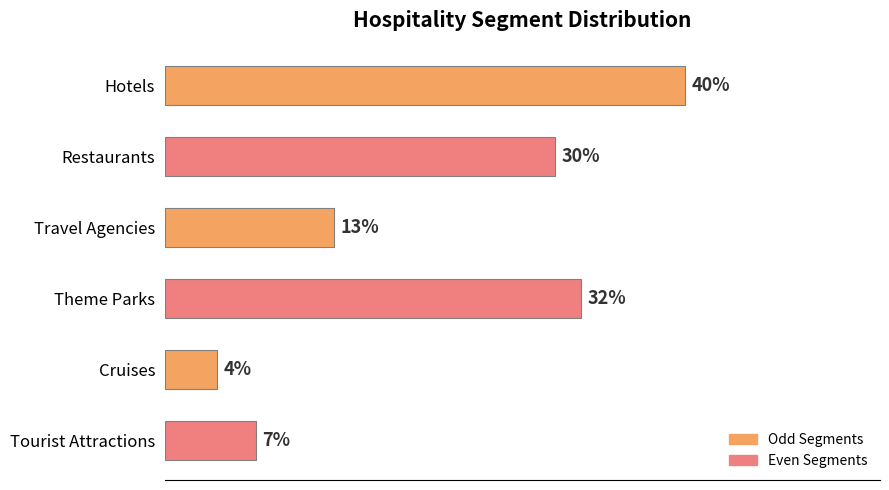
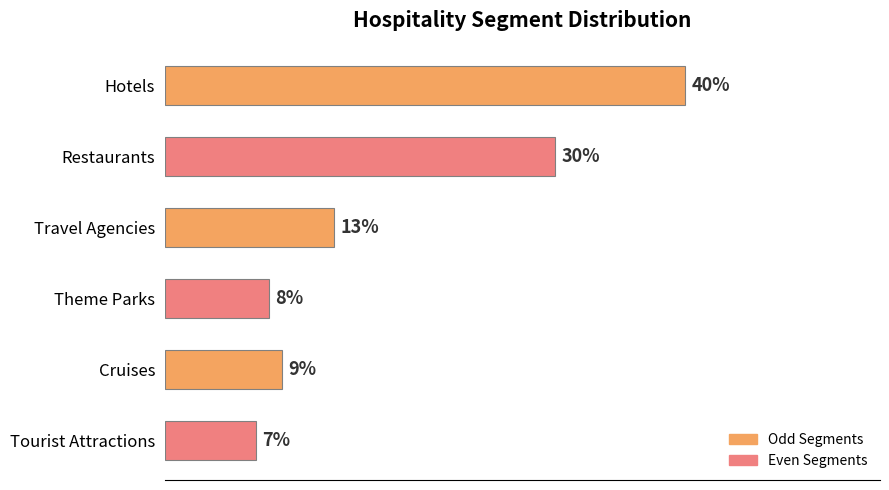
  {
    "Hotels": "40%",
    "Restaurants": "30%",
    "Travel Agencies": "13%",
-   "Theme Parks": "32%",
-   "Cruises": "4%",
+   "Theme Parks": "8%",
+   "Cruises": "9%",
    "Tourist Attractions": "7%"
  }
